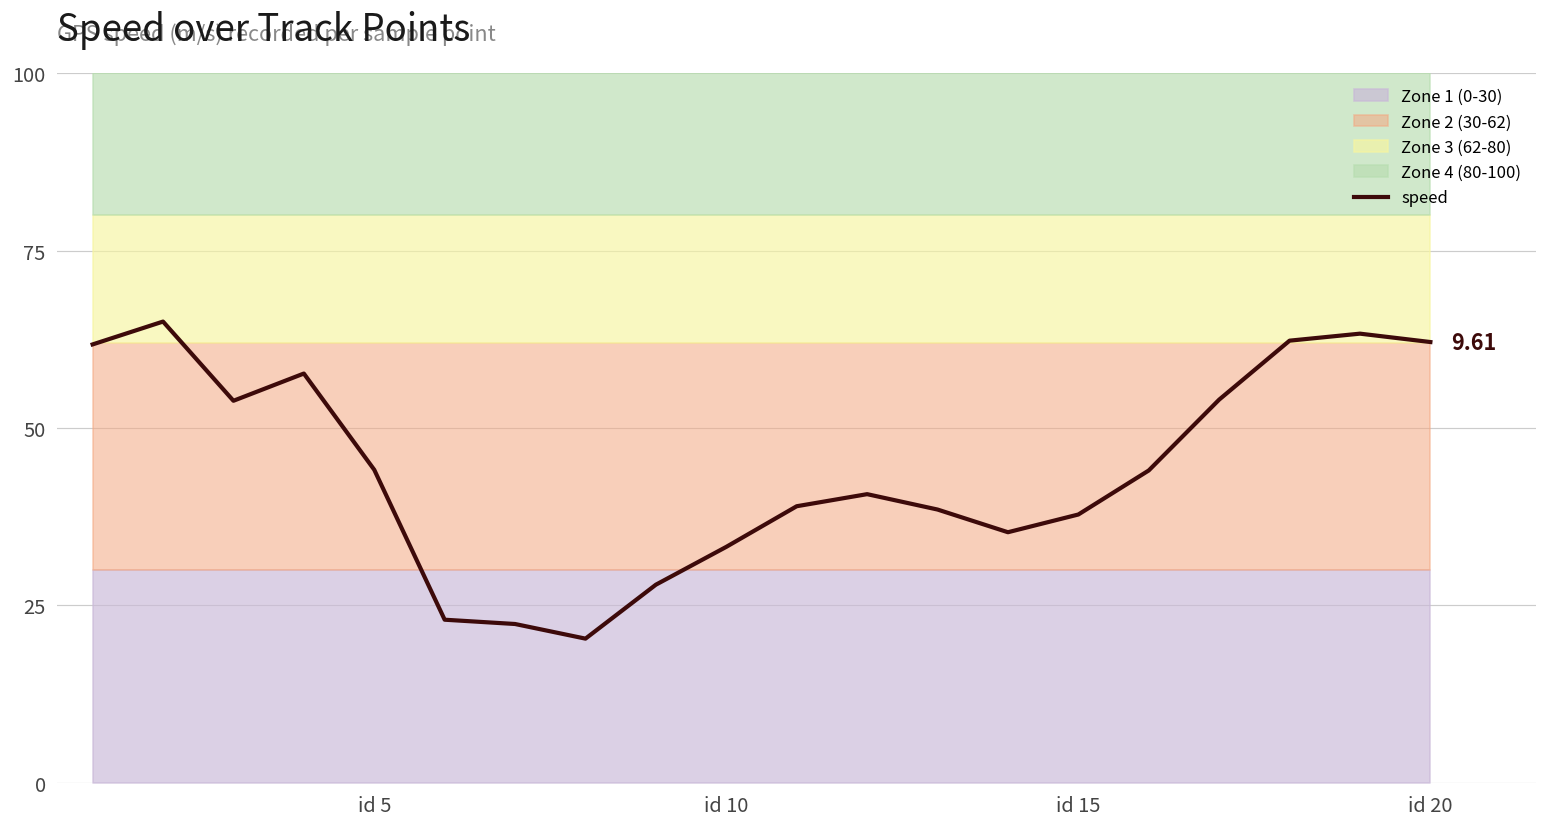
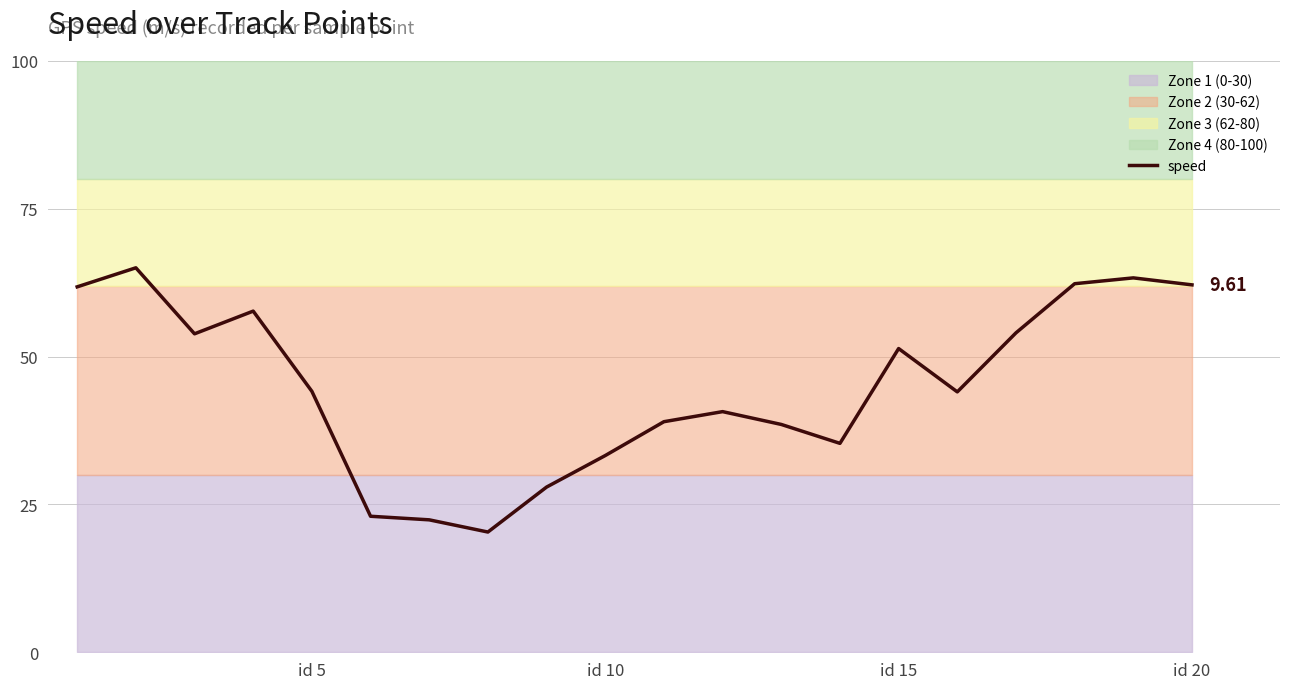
  {
    "speed": {
      "id 5": 44,
      "id 10": 33,
-     "id 15": 38
+     "id 15": 51
    }
  }
